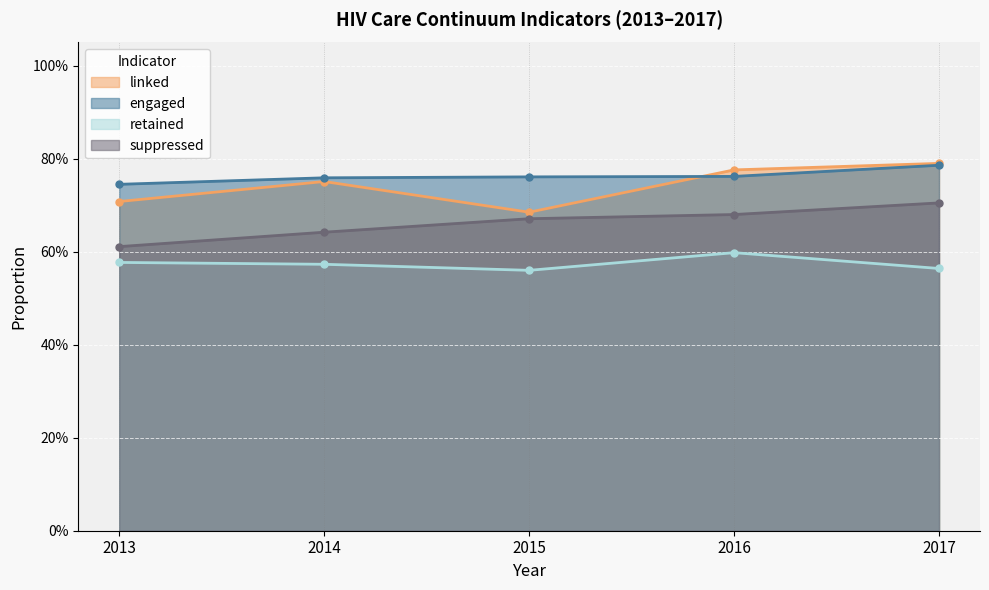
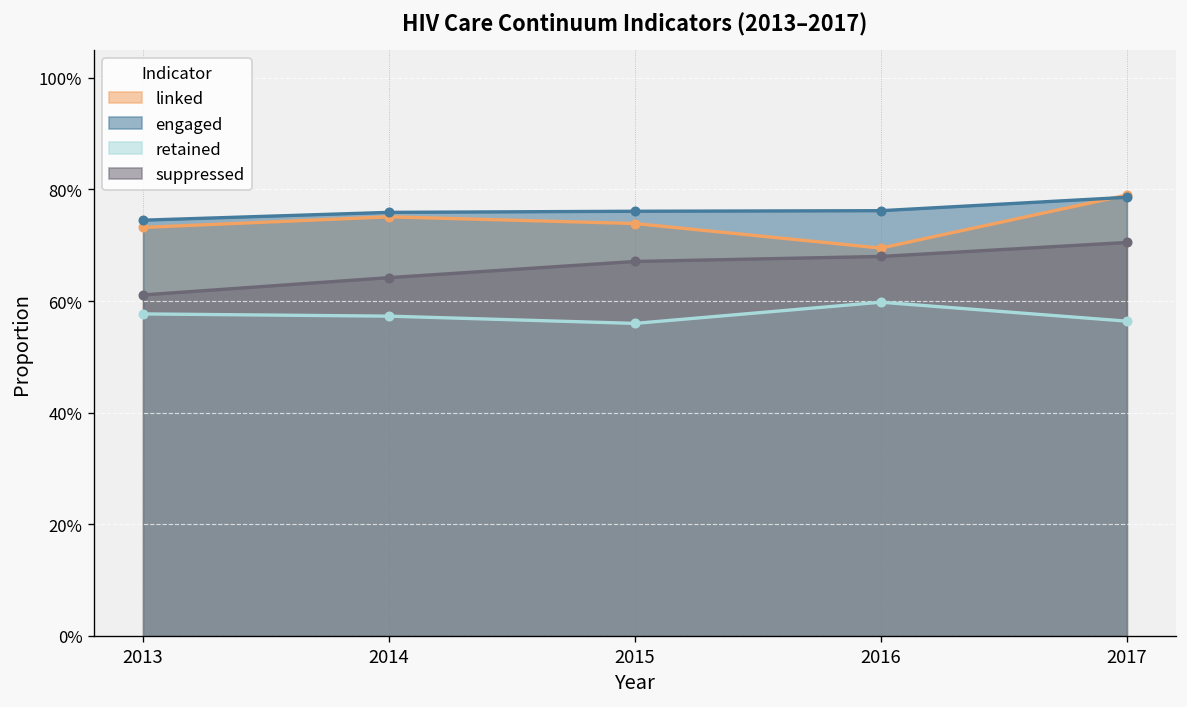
  {
    "linked": {
-     "2013": "71%",
+     "2013": "73%",
      "2014": "75%",
-     "2015": "69%",
-     "2016": "78%"
+     "2015": "74%",
+     "2016": "70%"
    },
    "retained": {
      "2013": "58%",
      "2014": "57%",
      "2015": "56%",
      "2016": "60%",
      "2017": "56%"
    }
  }
